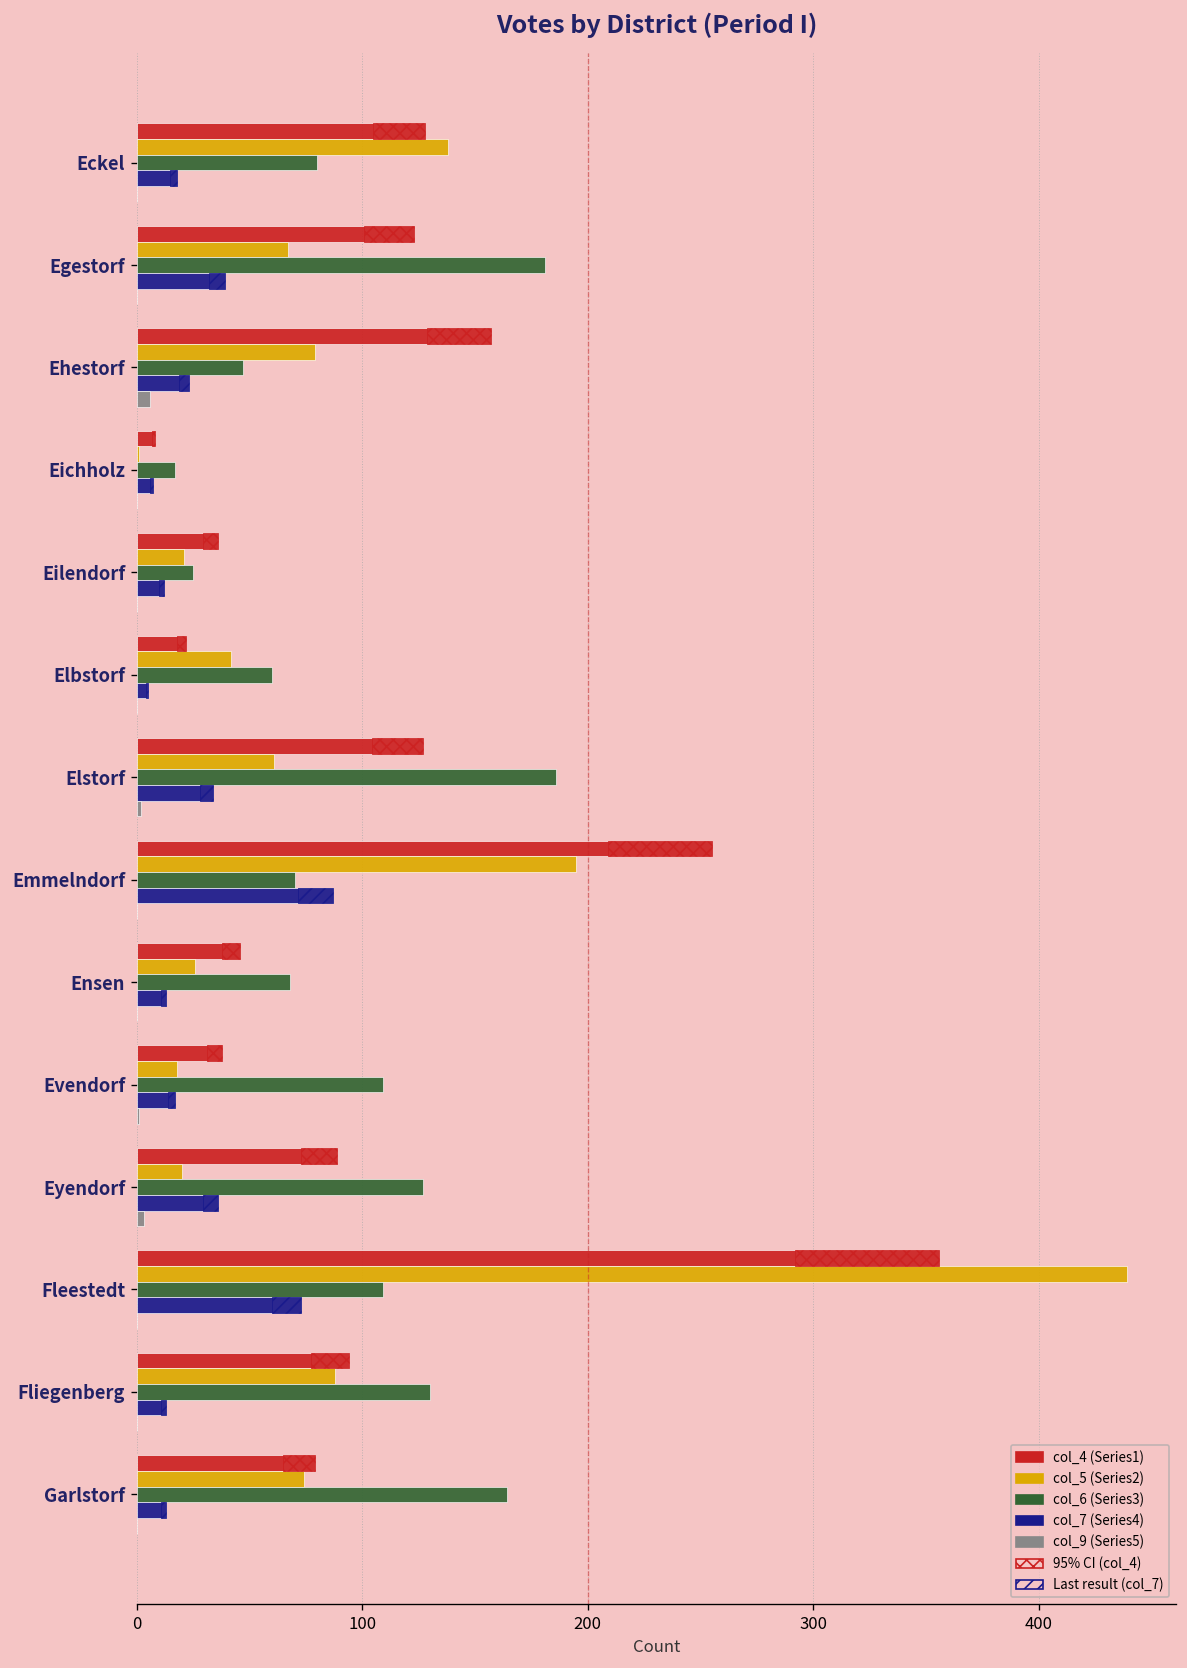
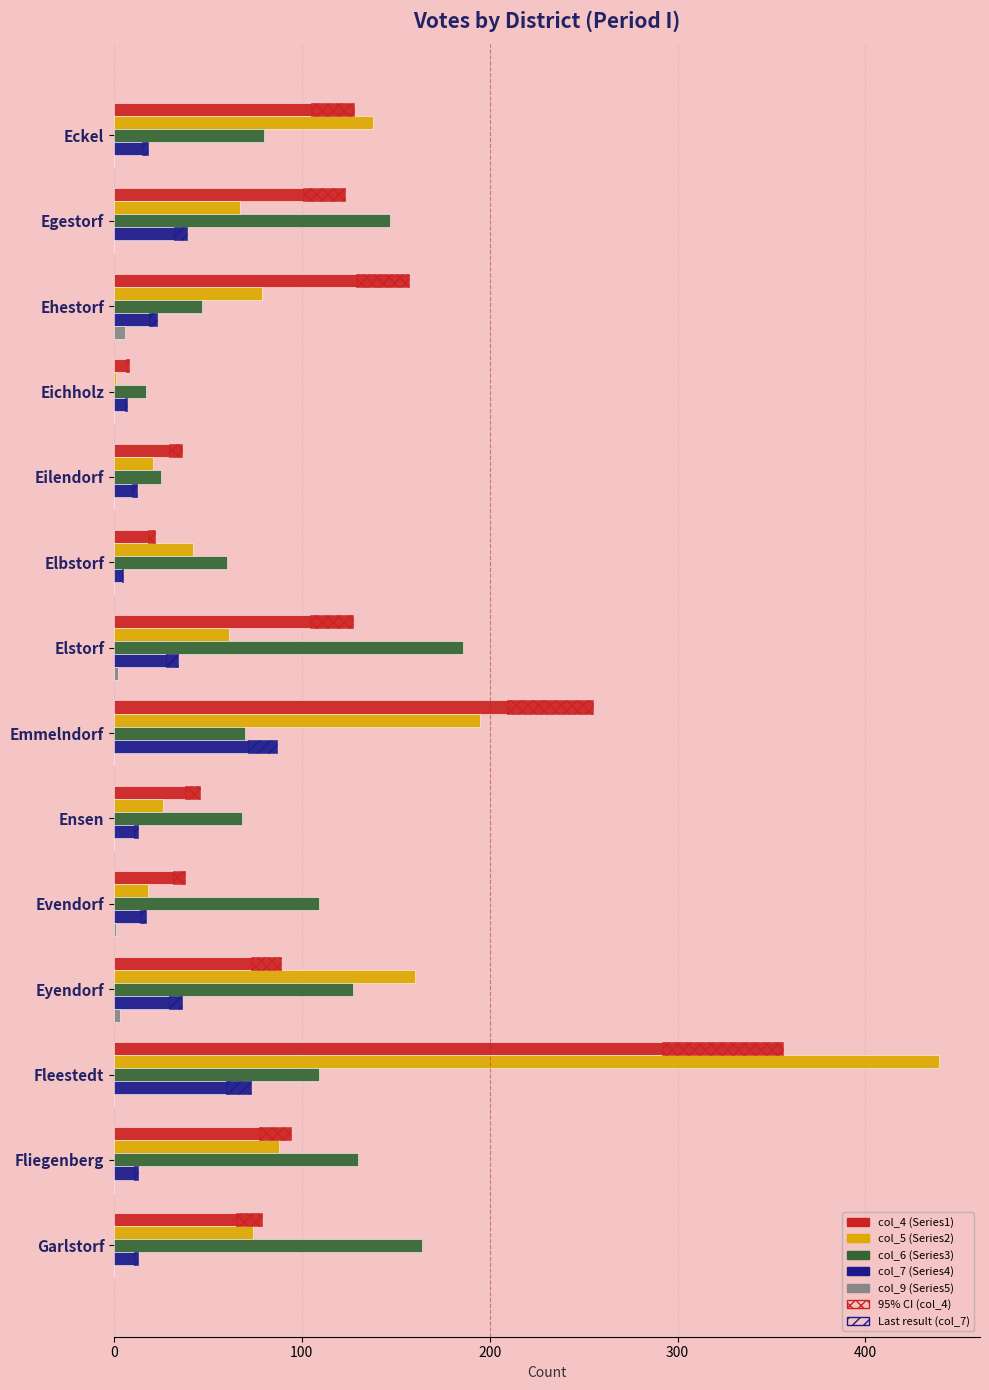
  {
    "col_5 (Series2)": {
      "Eckel": 138,
      "Egestorf": 67,
      "Ehestorf": 79,
      "Eilendorf": 21,
      "Elbstorf": 42,
      "Elstorf": 61,
      "Emmelndorf": 195,
      "Ensen": 26,
      "Evendorf": 18,
-     "Eyendorf": 20,
+     "Eyendorf": 160,
      "Fleestedt": 439,
      "Fliegenberg": 88,
      "Garlstorf": 74
    },
    "col_6 (Series3)": {
      "Eckel": 80,
-     "Egestorf": 181,
+     "Egestorf": 147,
      "Ehestorf": 47,
      "Eichholz": 17,
      "Eilendorf": 25,
      "Elbstorf": 60,
      "Elstorf": 186,
      "Emmelndorf": 70,
      "Ensen": 68,
      "Evendorf": 109,
      "Eyendorf": 127,
      "Fleestedt": 109,
      "Fliegenberg": 130,
      "Garlstorf": 164
    },
    "col_9 (Series5)": {
      "Eckel": 0,
      "Egestorf": 0,
      "Ehestorf": 6,
      "Eichholz": 0,
      "Eilendorf": 0,
      "Elbstorf": 0,
      "Elstorf": 2,
      "Emmelndorf": 0,
      "Ensen": 0,
      "Eyendorf": 3,
      "Fleestedt": 0,
      "Fliegenberg": 0,
      "Garlstorf": 0
    }
  }
